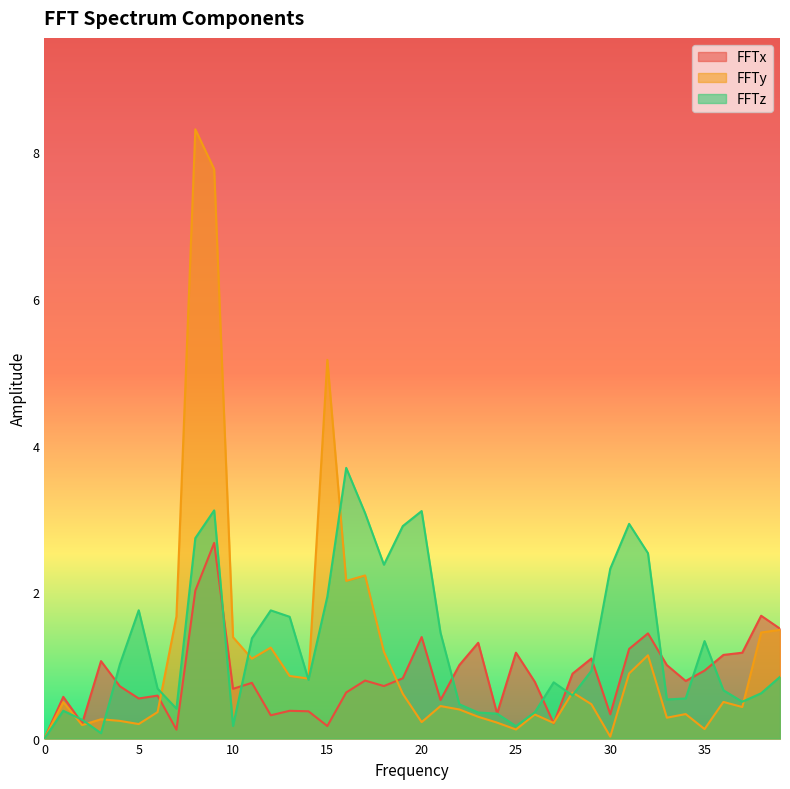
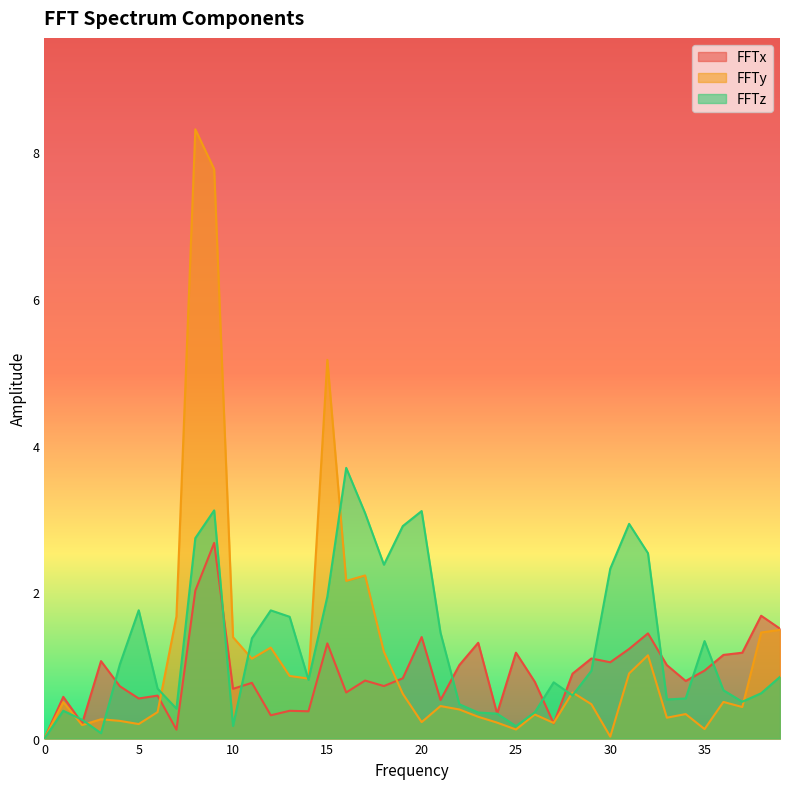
  {
    "FFTx": {
      "5": 0.5,
      "10": 0.7,
-     "15": 0.2,
+     "15": 1.3,
      "20": 1.4,
      "25": 1.2,
-     "30": 0.3,
+     "30": 1.0,
      "35": 0.9
    },
    "FFTy": {
      "5": 0.2,
      "10": 1.4,
      "15": 5.2,
      "20": 0.2,
      "25": 0.1,
      "30": 0.0,
      "35": 0.1
    },
    "FFTz": {
      "5": 1.8,
      "10": 0.2,
      "15": 1.9,
      "20": 3.1,
      "25": 0.2,
      "30": 2.3,
      "35": 1.3
    }
  }
